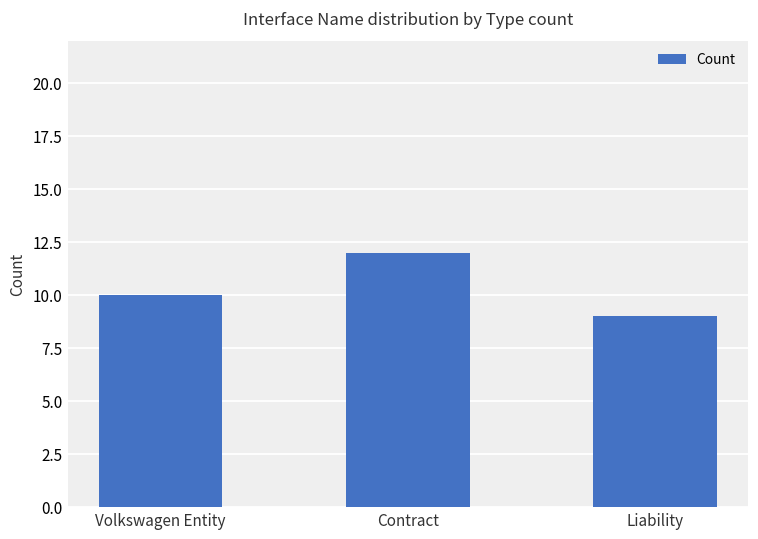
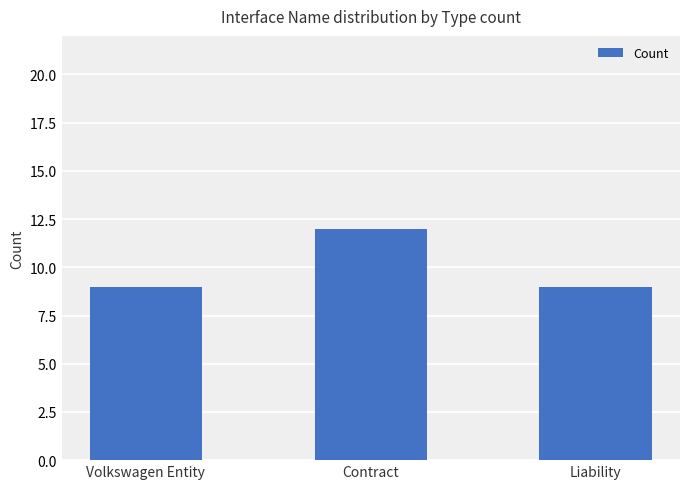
  {
-   "Volkswagen Entity": 10,
+   "Volkswagen Entity": 9,
    "Contract": 12,
    "Liability": 9
  }
